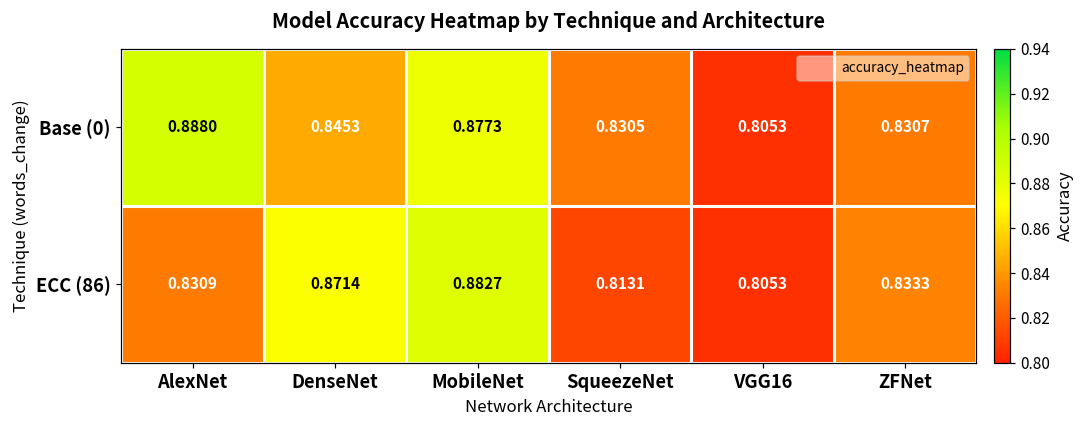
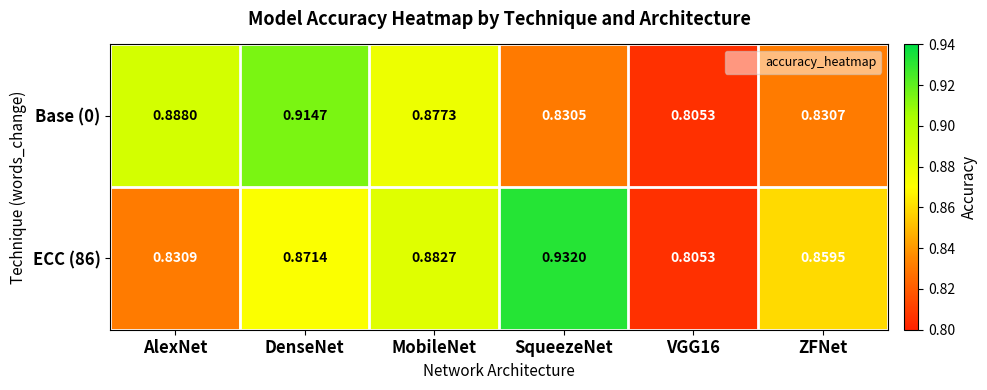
  {
    "Base (0)": {
      "AlexNet": 0.8880,
-     "DenseNet": 0.8453,
+     "DenseNet": 0.9147,
      "MobileNet": 0.8773,
      "SqueezeNet": 0.8305,
      "VGG16": 0.8053,
      "ZFNet": 0.8307
    },
    "ECC (86)": {
      "AlexNet": 0.8309,
      "DenseNet": 0.8714,
      "MobileNet": 0.8827,
-     "SqueezeNet": 0.8131,
+     "SqueezeNet": 0.9320,
      "VGG16": 0.8053,
-     "ZFNet": 0.8333
+     "ZFNet": 0.8595
    }
  }
